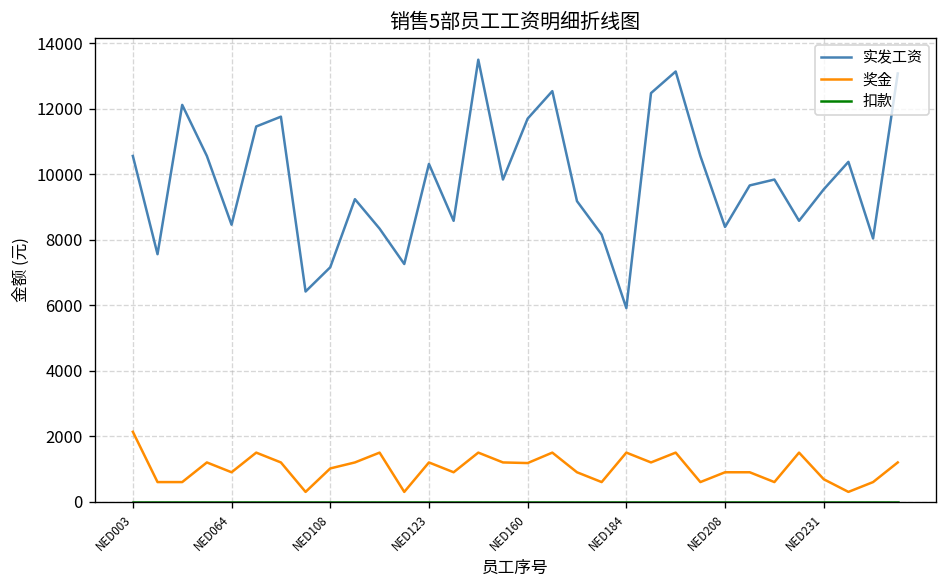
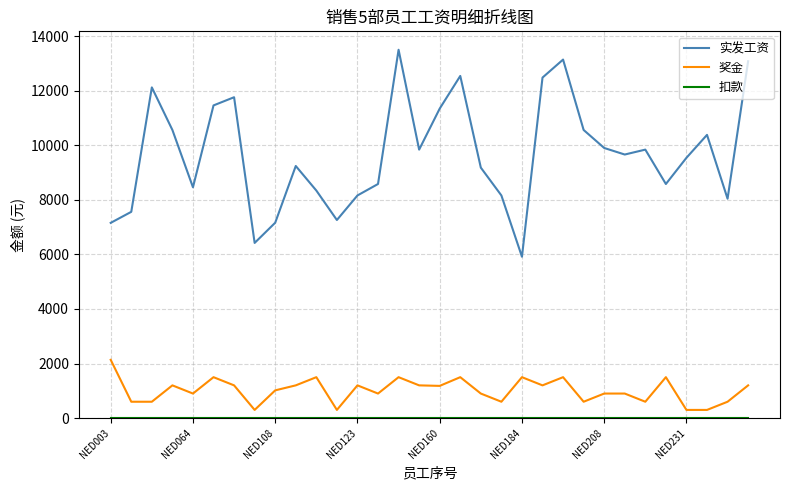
  {
    "实发工资": {
-     "NED003": 10600,
+     "NED003": 7200,
      "NED064": 8500,
      "NED108": 7200,
-     "NED123": 10300,
-     "NED160": 11700,
+     "NED123": 8200,
+     "NED160": 11300,
      "NED184": 5900,
-     "NED208": 8400,
+     "NED208": 9900,
      "NED231": 9500
    },
    "奖金": {
      "NED003": 2100,
      "NED064": 900,
      "NED108": 1000,
      "NED123": 1200,
      "NED160": 1200,
      "NED184": 1500,
      "NED208": 900,
-     "NED231": 700
+     "NED231": 300
    },
    "扣款": {
      "NED003": 0,
      "NED064": 0,
      "NED108": 0,
      "NED123": 0,
      "NED160": 0,
      "NED184": 0,
      "NED208": 0,
      "NED231": 0
    }
  }
